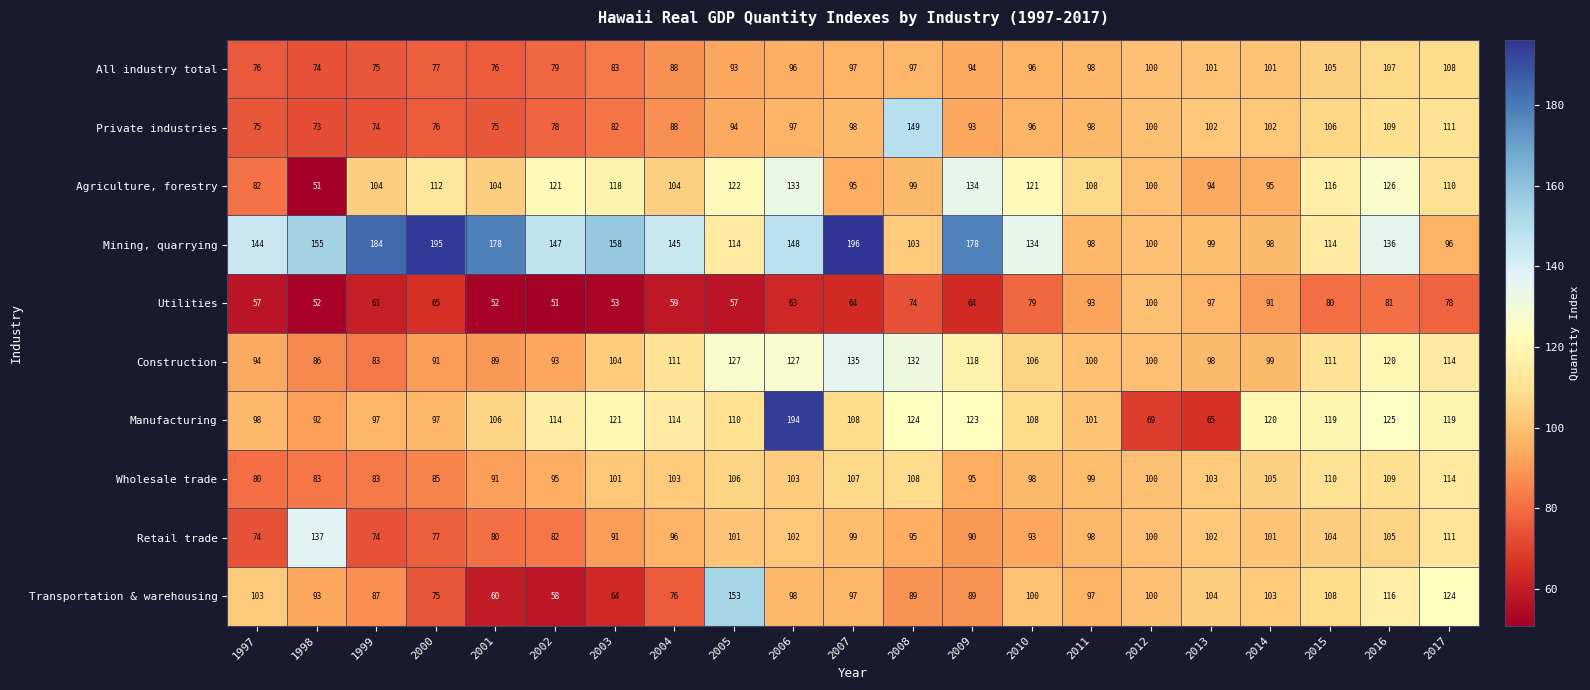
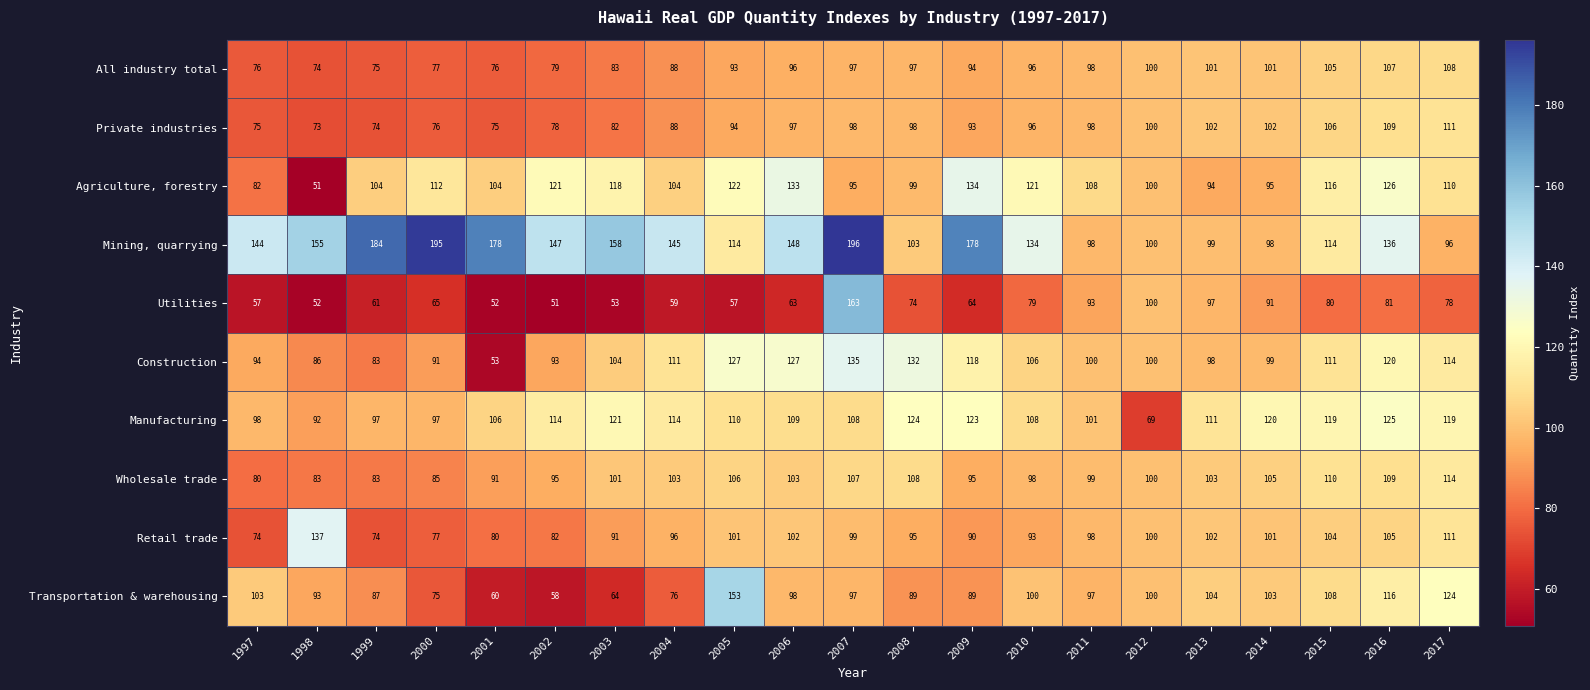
  {
    "Private industries": {
      "1997": 75,
      "1998": 73,
      "1999": 74,
      "2000": 76,
      "2001": 75,
      "2002": 78,
      "2003": 82,
      "2004": 88,
      "2005": 94,
      "2006": 97,
      "2007": 98,
-     "2008": 149,
+     "2008": 98,
      "2009": 93,
      "2010": 96,
      "2011": 98,
      "2012": 100,
      "2013": 102,
      "2014": 102,
      "2015": 106,
      "2016": 109,
      "2017": 111
    },
    "Utilities": {
      "1997": 57,
      "1998": 52,
      "1999": 61,
      "2000": 65,
      "2001": 52,
      "2002": 51,
      "2003": 53,
      "2004": 59,
      "2005": 57,
      "2006": 63,
-     "2007": 64,
+     "2007": 163,
      "2008": 74,
      "2009": 64,
      "2010": 79,
      "2011": 93,
      "2012": 100,
      "2013": 97,
      "2014": 91,
      "2015": 80,
      "2016": 81,
      "2017": 78
    },
    "Construction": {
      "1997": 94,
      "1998": 86,
      "1999": 83,
      "2000": 91,
-     "2001": 89,
+     "2001": 53,
      "2002": 93,
      "2003": 104,
      "2004": 111,
      "2005": 127,
      "2006": 127,
      "2007": 135,
      "2008": 132,
      "2009": 118,
      "2010": 106,
      "2011": 100,
      "2012": 100,
      "2013": 98,
      "2014": 99,
      "2015": 111,
      "2016": 120,
      "2017": 114
    },
    "Manufacturing": {
      "1997": 98,
      "1998": 92,
      "1999": 97,
      "2000": 97,
      "2001": 106,
      "2002": 114,
      "2003": 121,
      "2004": 114,
      "2005": 110,
-     "2006": 194,
+     "2006": 109,
      "2007": 108,
      "2008": 124,
      "2009": 123,
      "2010": 108,
      "2011": 101,
      "2012": 69,
-     "2013": 65,
+     "2013": 111,
      "2014": 120,
      "2015": 119,
      "2016": 125,
      "2017": 119
    }
  }
